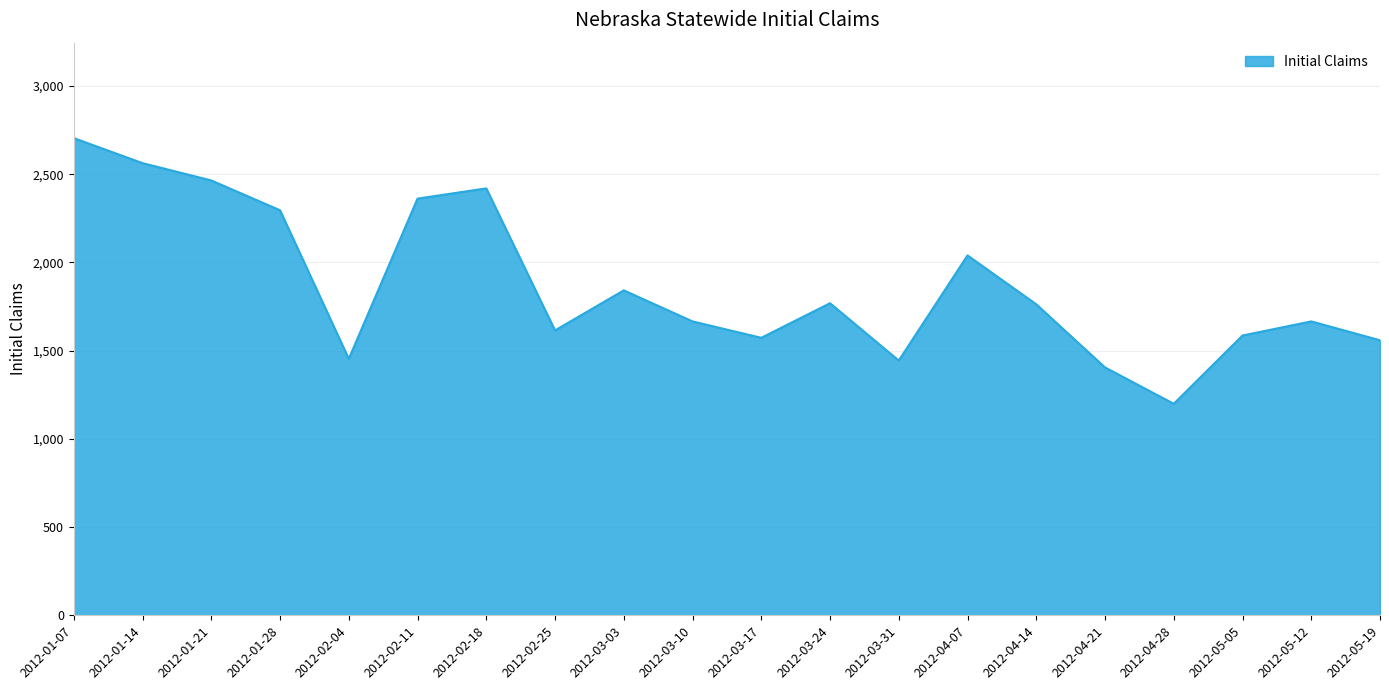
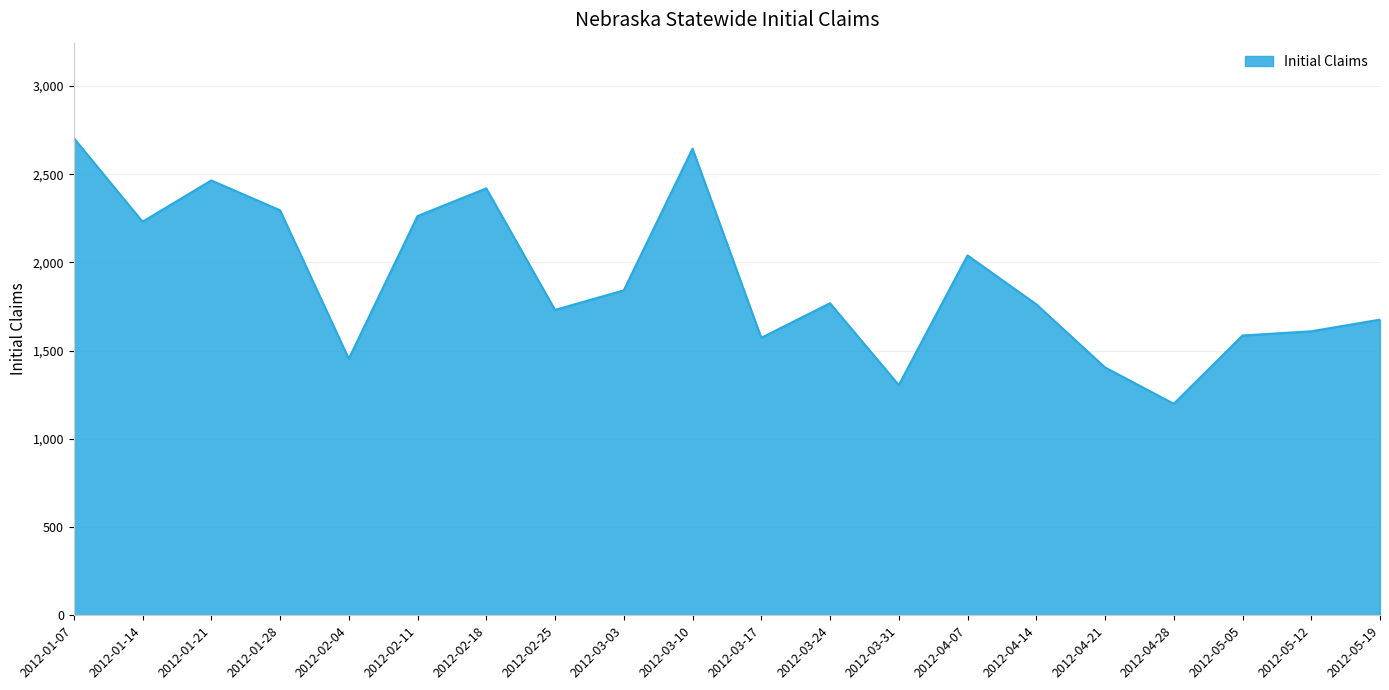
  {
    "2012-01-07": "2,710",
-   "2012-01-14": "2,560",
+   "2012-01-14": "2,230",
    "2012-01-21": "2,470",
    "2012-01-28": "2,300",
    "2012-02-04": "1,450",
-   "2012-02-11": "2,360",
+   "2012-02-11": "2,260",
    "2012-02-18": "2,420",
-   "2012-02-25": "1,620",
+   "2012-02-25": "1,730",
    "2012-03-03": "1,840",
-   "2012-03-10": "1,670",
+   "2012-03-10": "2,650",
    "2012-03-17": "1,570",
    "2012-03-24": "1,770",
-   "2012-03-31": "1,440",
+   "2012-03-31": "1,310",
    "2012-04-07": "2,040",
    "2012-04-14": "1,760",
    "2012-04-21": "1,410",
    "2012-04-28": "1,200",
    "2012-05-05": "1,590",
-   "2012-05-12": "1,670",
-   "2012-05-19": "1,560"
+   "2012-05-12": "1,610",
+   "2012-05-19": "1,680"
  }
